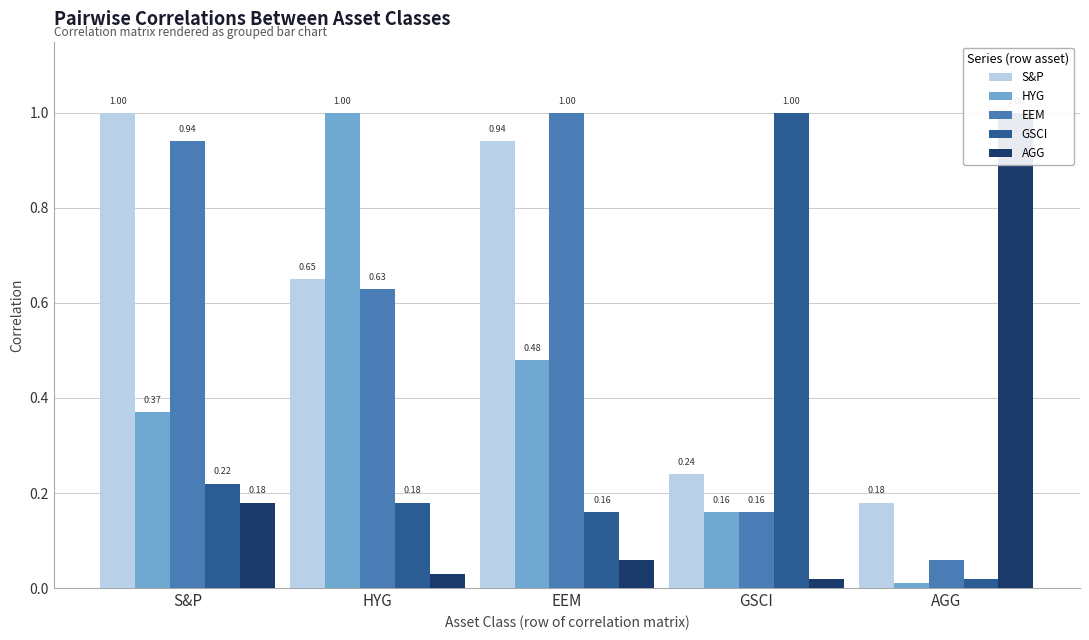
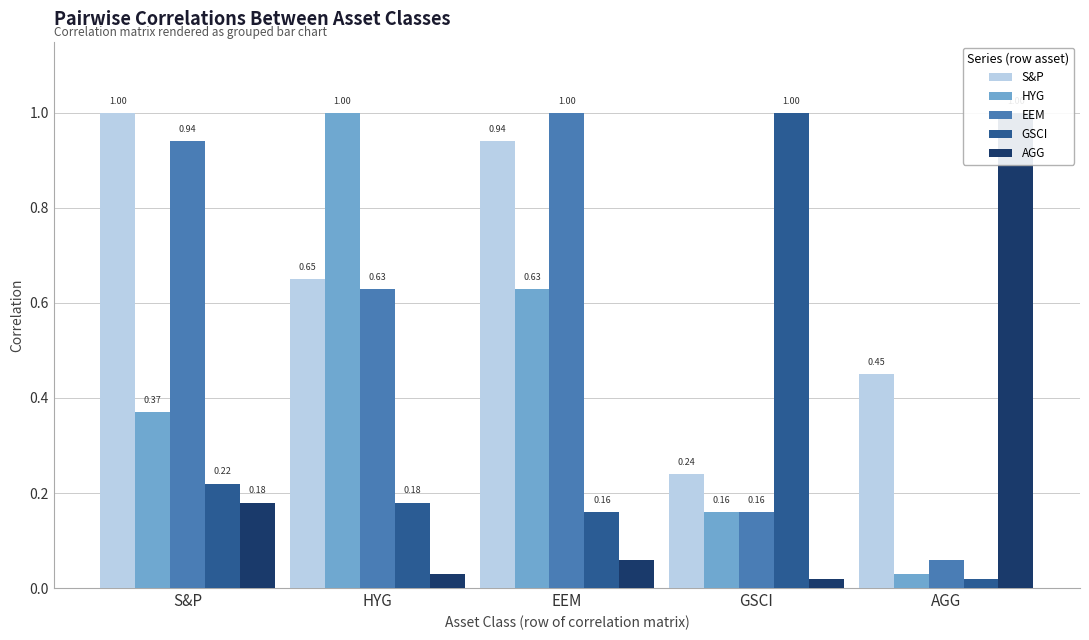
  {
    "S&P": {
      "S&P": 1.00,
      "HYG": 0.65,
      "EEM": 0.94,
      "GSCI": 0.24,
-     "AGG": 0.18
+     "AGG": 0.45
    },
    "HYG": {
      "S&P": 0.37,
      "HYG": 1.00,
-     "EEM": 0.48,
+     "EEM": 0.63,
      "GSCI": 0.16,
-     "AGG": 0.01
+     "AGG": 0.03
    }
  }
